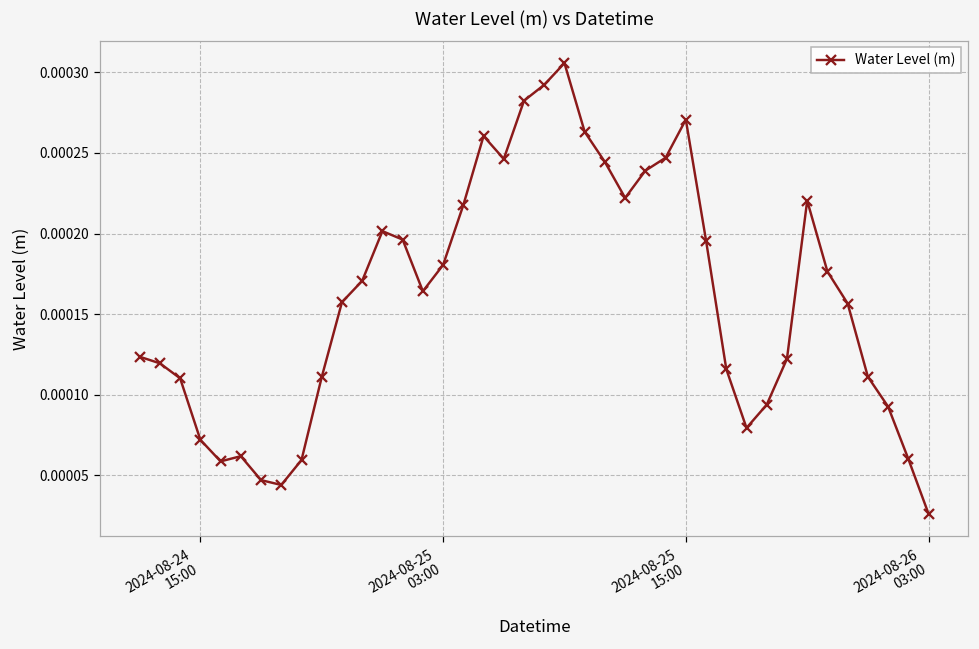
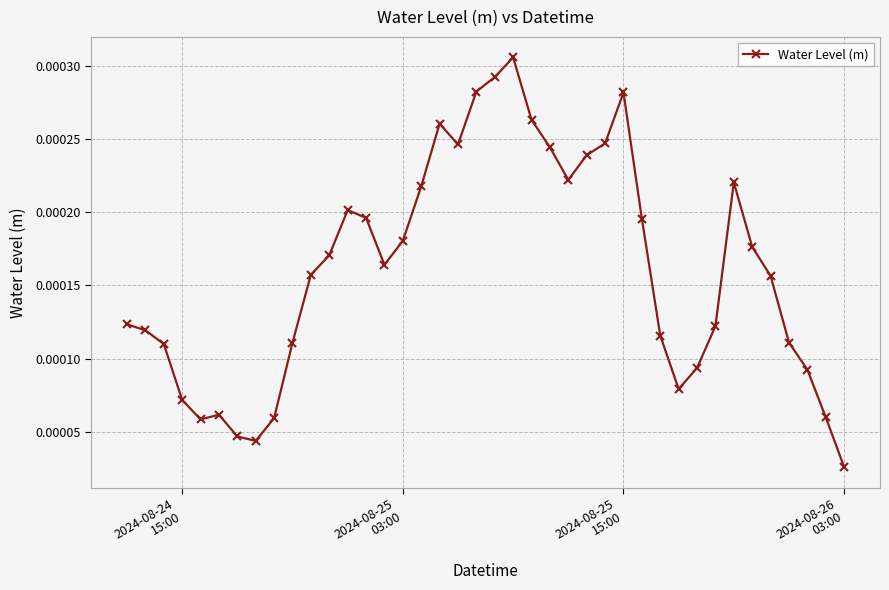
  {
    "2024-08-24 15:00": 0.000072,
    "2024-08-25 03:00": 0.000180,
-   "2024-08-25 15:00": 0.000271,
+   "2024-08-25 15:00": 0.000282,
    "2024-08-26 03:00": 0.000026
  }
